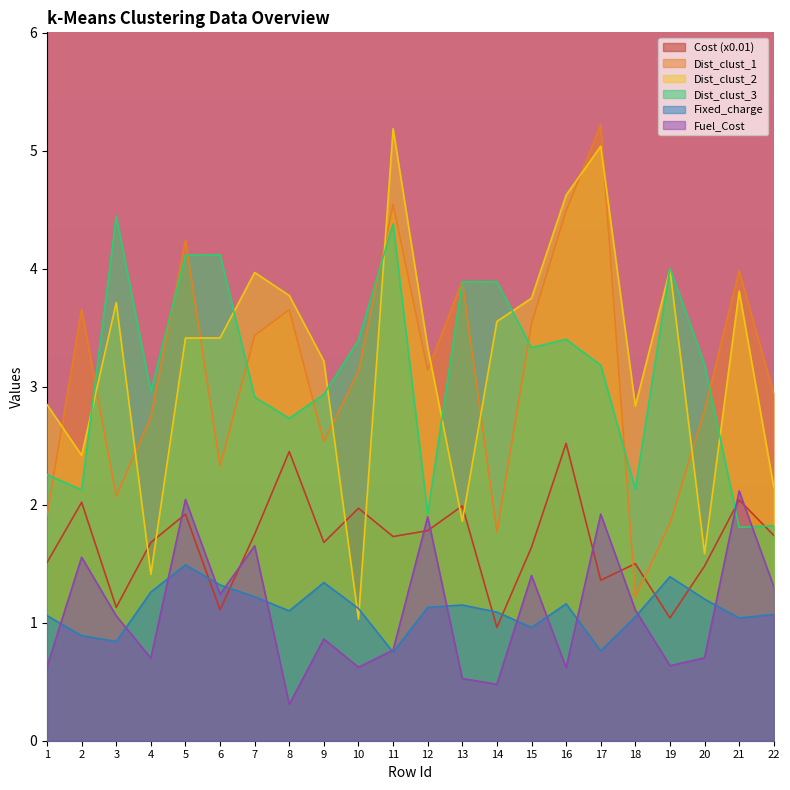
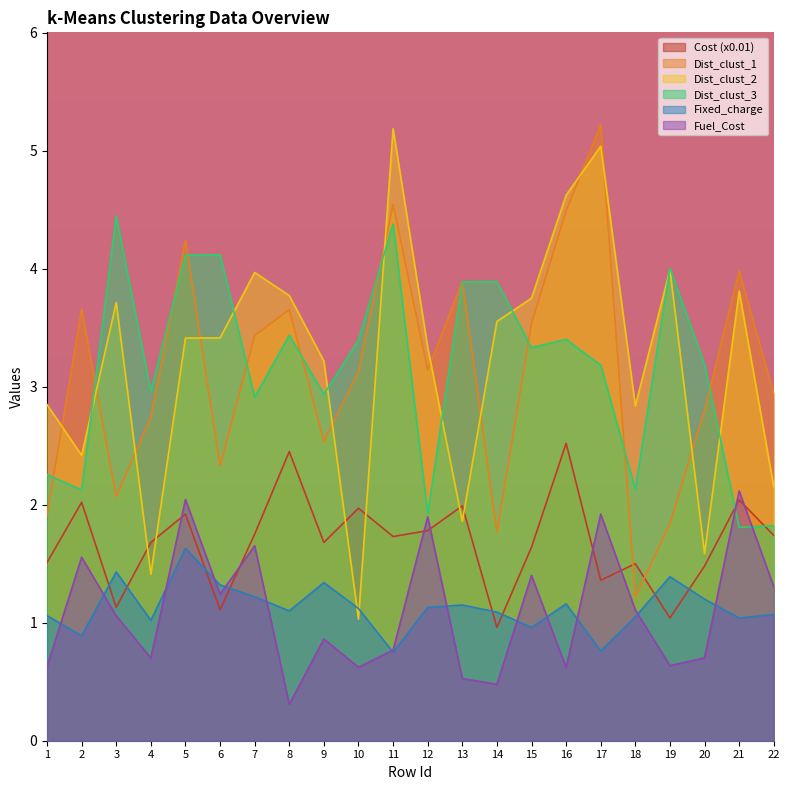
  {
    "Cost (x0.01)": {
      "1": 1.51,
      "2": 2.02,
      "3": 1.13,
      "4": 1.68,
      "5": 1.92,
      "6": 1.11,
      "7": 1.75,
      "8": 2.45,
      "9": 1.68,
      "10": 1.97,
      "11": 1.73,
      "12": 1.78,
      "13": 1.99,
      "14": 0.96,
      "15": 1.64,
      "16": 2.52,
      "17": 1.36,
      "18": 1.50,
      "19": 1.04,
      "20": 1.48,
      "21": 2.04,
      "22": 1.74
    },
    "Dist_clust_3": {
      "1": 2.26,
      "2": 2.12,
      "3": 4.44,
      "4": 2.96,
      "5": 4.11,
      "6": 4.12,
      "7": 2.91,
-     "8": 2.73,
+     "8": 3.44,
      "9": 2.93,
      "10": 3.39,
      "11": 4.38,
      "12": 1.92,
      "14": 3.89,
      "15": 3.33,
      "16": 3.40,
      "17": 3.18,
      "18": 2.13,
      "20": 3.19,
      "21": 1.81,
      "22": 1.82
    },
    "Fixed_charge": {
      "1": 1.06,
      "2": 0.89,
-     "3": 0.84,
-     "4": 1.26,
-     "5": 1.49,
+     "3": 1.43,
+     "4": 1.02,
+     "5": 1.63,
      "6": 1.32,
      "7": 1.22,
      "8": 1.10,
      "9": 1.34,
      "10": 1.12,
      "12": 1.13,
      "13": 1.15,
      "14": 1.09,
      "15": 0.96,
      "16": 1.16,
      "17": 0.76,
      "18": 1.05,
      "19": 1.39,
      "20": 1.20,
      "21": 1.04,
      "22": 1.07
    },
    "Fuel_Cost": {
      "1": 0.63,
      "2": 1.56,
      "3": 1.06,
      "4": 0.70,
      "5": 2.04,
      "6": 1.24,
      "7": 1.65,
      "8": 0.31,
      "9": 0.86,
      "10": 0.62,
      "12": 1.90,
      "13": 0.53,
      "14": 0.48,
      "15": 1.40,
      "16": 0.62,
      "17": 1.92,
      "18": 1.11,
      "19": 0.64,
      "20": 0.70,
      "21": 2.12,
      "22": 1.31
    }
  }
